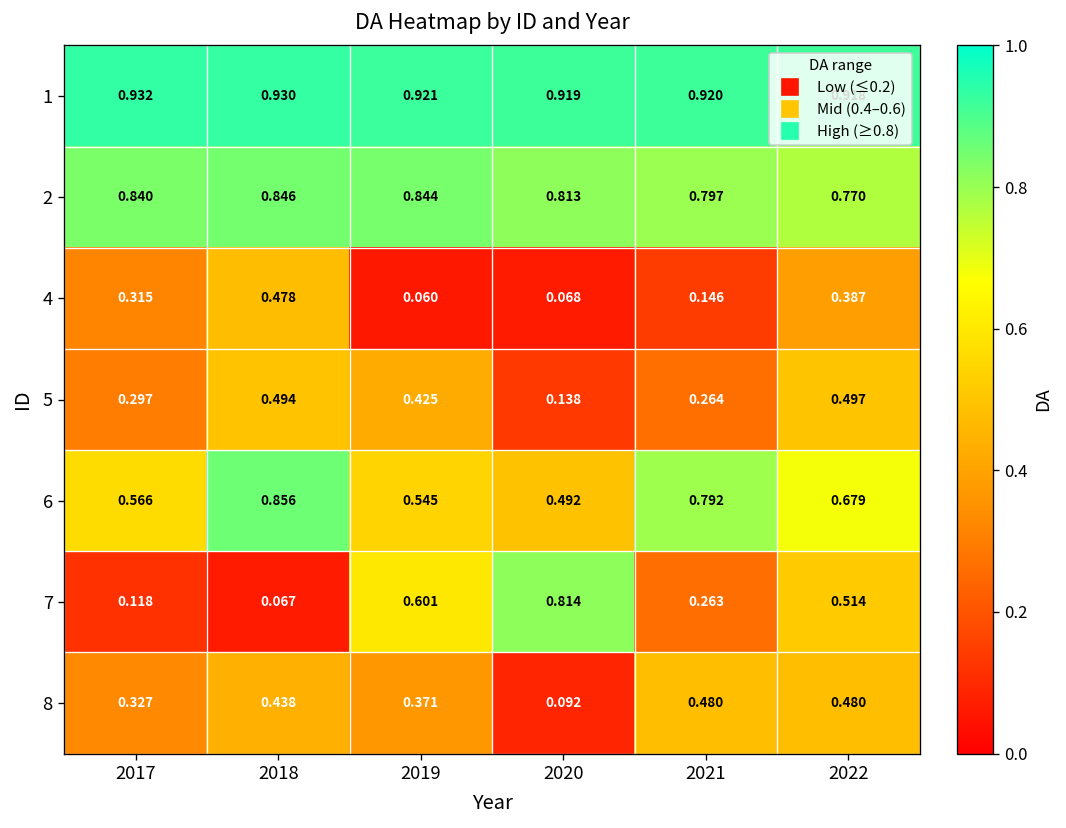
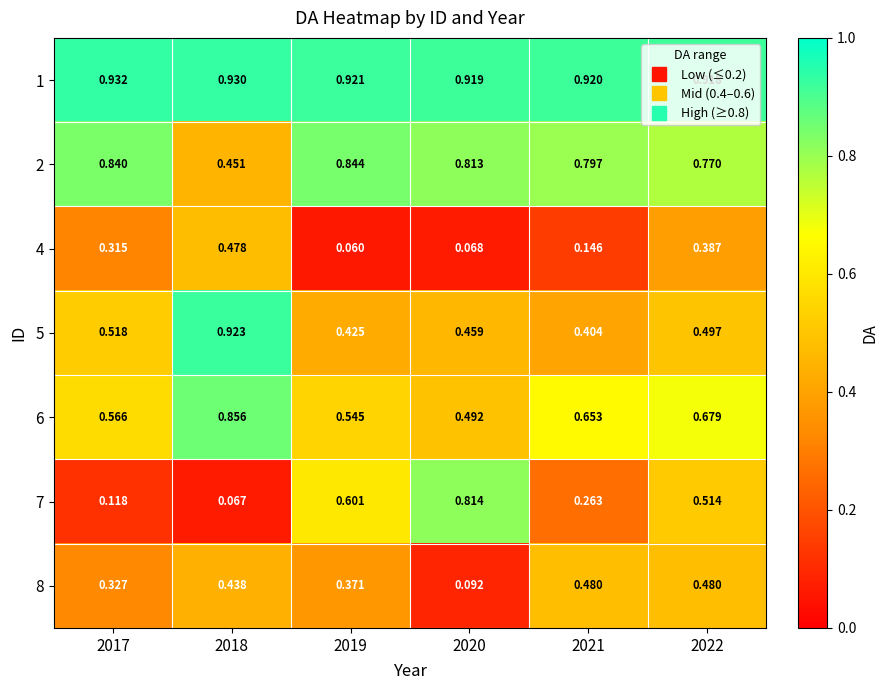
  {
    "1": {
      "2017": 0.932,
      "2018": 0.930,
      "2019": 0.921,
      "2020": 0.919,
      "2021": 0.920
    },
    "2": {
      "2017": 0.840,
-     "2018": 0.846,
+     "2018": 0.451,
      "2019": 0.844,
      "2020": 0.813,
      "2021": 0.797,
      "2022": 0.770
    },
    "4": {
      "2017": 0.315,
      "2018": 0.478,
      "2019": 0.060,
      "2020": 0.068,
      "2021": 0.146,
      "2022": 0.387
    },
    "5": {
-     "2017": 0.297,
-     "2018": 0.494,
+     "2017": 0.518,
+     "2018": 0.923,
      "2019": 0.425,
-     "2020": 0.138,
-     "2021": 0.264,
+     "2020": 0.459,
+     "2021": 0.404,
      "2022": 0.497
    },
    "6": {
      "2017": 0.566,
      "2018": 0.856,
      "2019": 0.545,
      "2020": 0.492,
-     "2021": 0.792,
+     "2021": 0.653,
      "2022": 0.679
    },
    "7": {
      "2017": 0.118,
      "2018": 0.067,
      "2019": 0.601,
      "2020": 0.814,
      "2021": 0.263,
      "2022": 0.514
    },
    "8": {
      "2017": 0.327,
      "2018": 0.438,
      "2019": 0.371,
      "2020": 0.092,
      "2021": 0.480,
      "2022": 0.480
    }
  }
